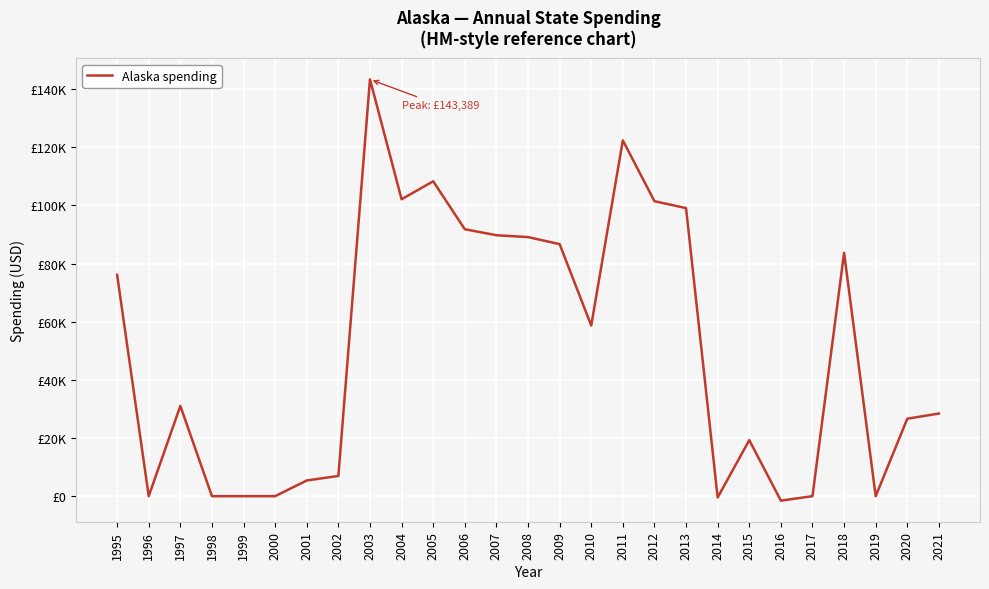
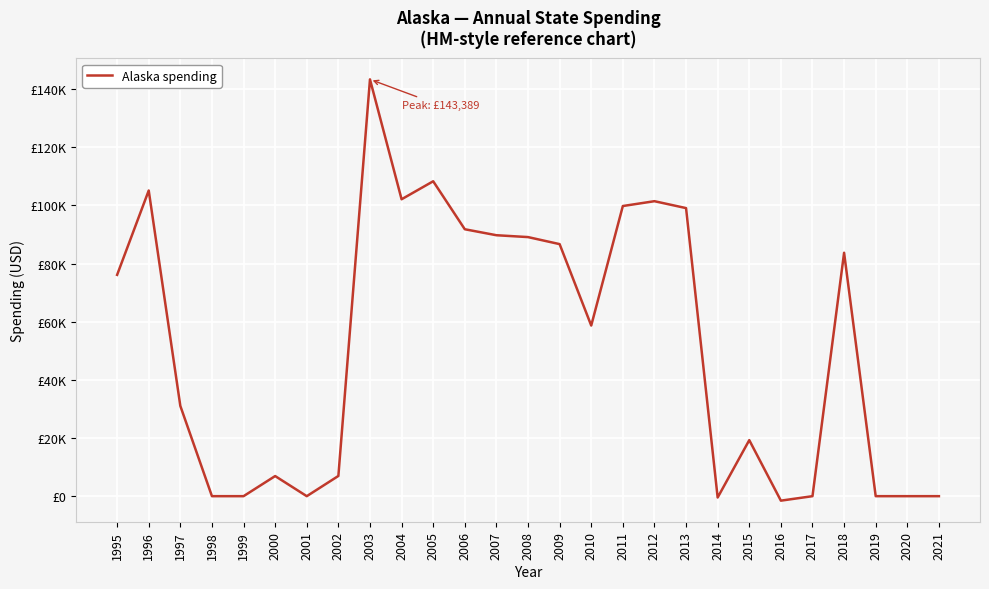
  {
    "1995": "£76000",
-   "1996": "£0",
+   "1996": "£105000",
    "1997": "£31000",
    "1998": "£0",
    "1999": "£0",
-   "2000": "£0",
-   "2001": "£5000",
+   "2000": "£7000",
+   "2001": "£0",
    "2002": "£7000",
    "2004": "£102000",
    "2005": "£108000",
    "2006": "£92000",
    "2007": "£90000",
    "2008": "£89000",
    "2009": "£87000",
    "2010": "£59000",
-   "2011": "£122000",
+   "2011": "£100000",
    "2012": "£101000",
    "2013": "£99000",
    "2014": "£0",
    "2015": "£19000",
    "2016": "£-2000",
    "2017": "£0",
    "2018": "£84000",
    "2019": "£0",
-   "2020": "£27000",
-   "2021": "£28000"
+   "2020": "£0",
+   "2021": "£0"
  }
